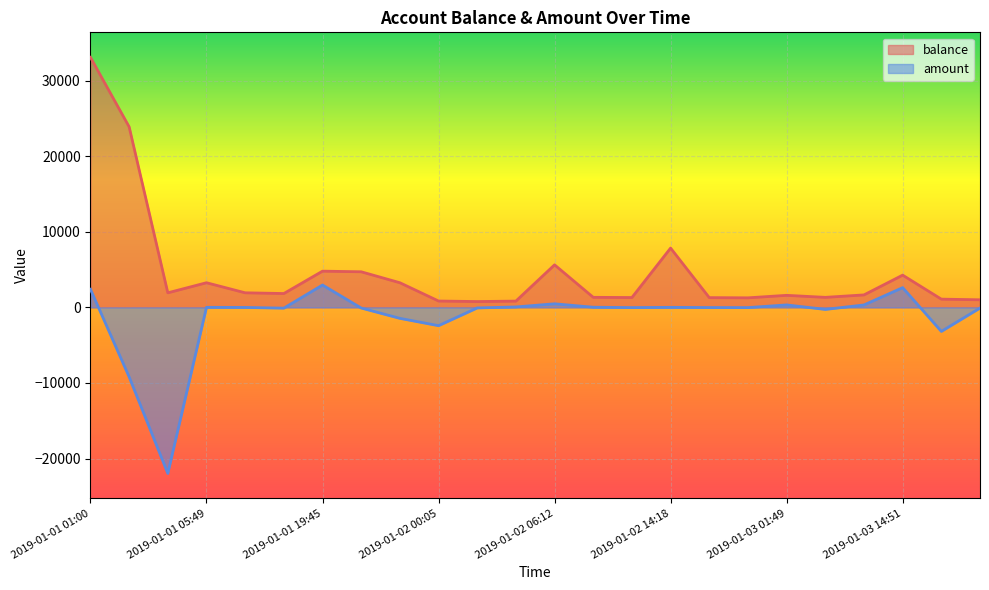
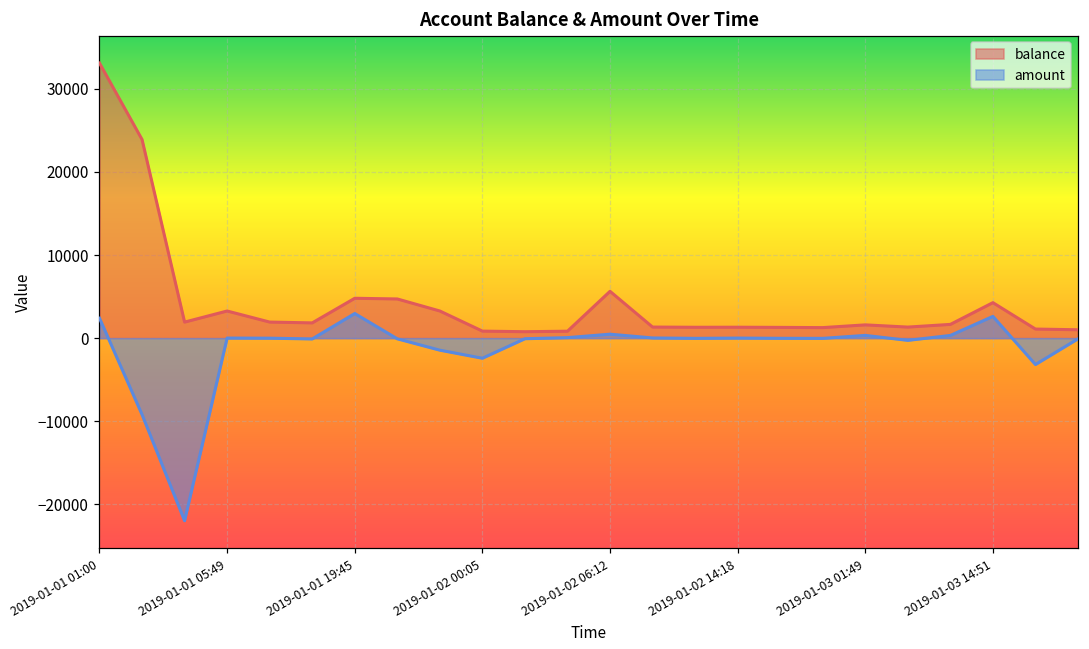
  {
    "balance": {
      "2019-01-01 01:00": 33000,
      "2019-01-01 05:49": 3000,
      "2019-01-01 19:45": 5000,
      "2019-01-02 00:05": 1000,
      "2019-01-02 06:12": 6000,
-     "2019-01-02 14:18": 8000,
+     "2019-01-02 14:18": 1000,
      "2019-01-03 01:49": 2000,
      "2019-01-03 14:51": 4000
    }
  }
